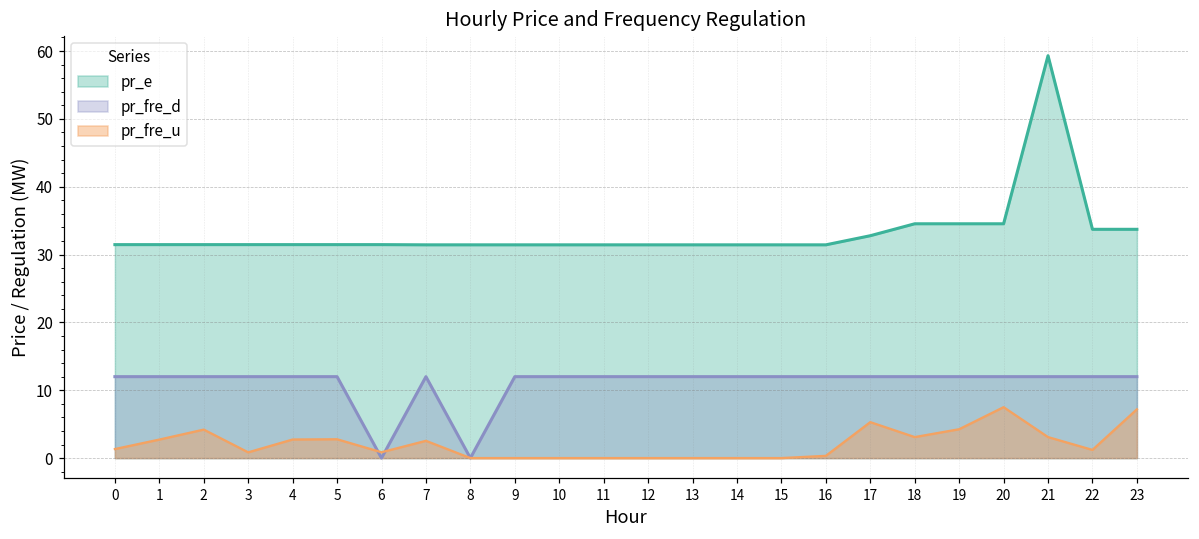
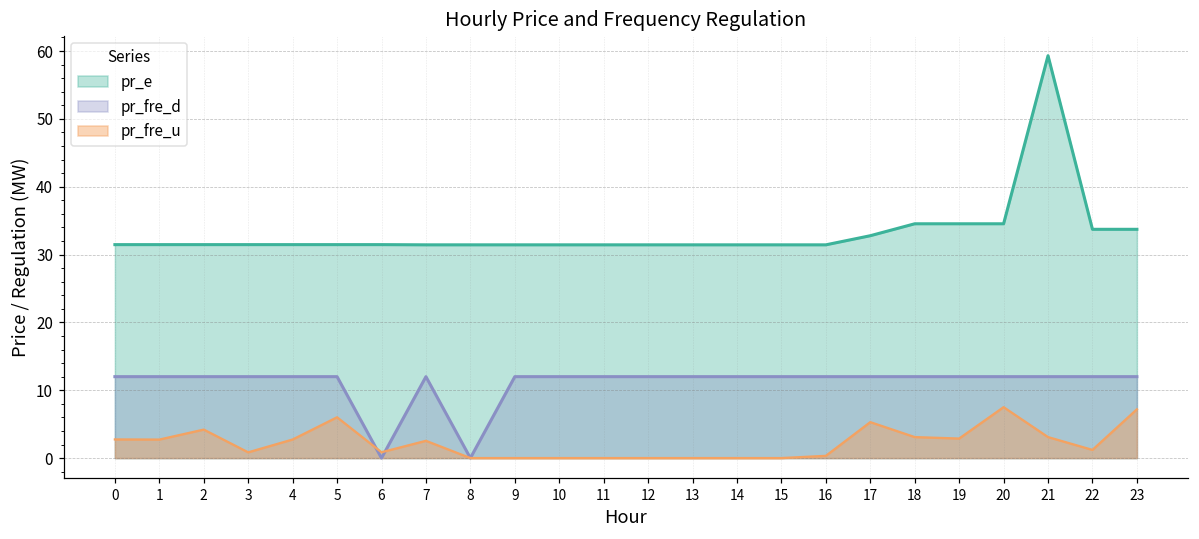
  {
    "pr_fre_u": {
-     "0": 1,
+     "0": 3,
      "1": 3,
      "2": 4,
      "3": 1,
      "4": 3,
-     "5": 3,
+     "5": 6,
      "6": 1,
      "7": 3,
      "9": 0,
      "10": 0,
      "11": 0,
      "12": 0,
      "13": 0,
      "14": 0,
      "15": 0,
      "16": 0,
      "17": 5,
      "18": 3,
-     "19": 4,
+     "19": 3,
      "20": 8,
      "21": 3,
      "22": 1,
      "23": 7
    }
  }
